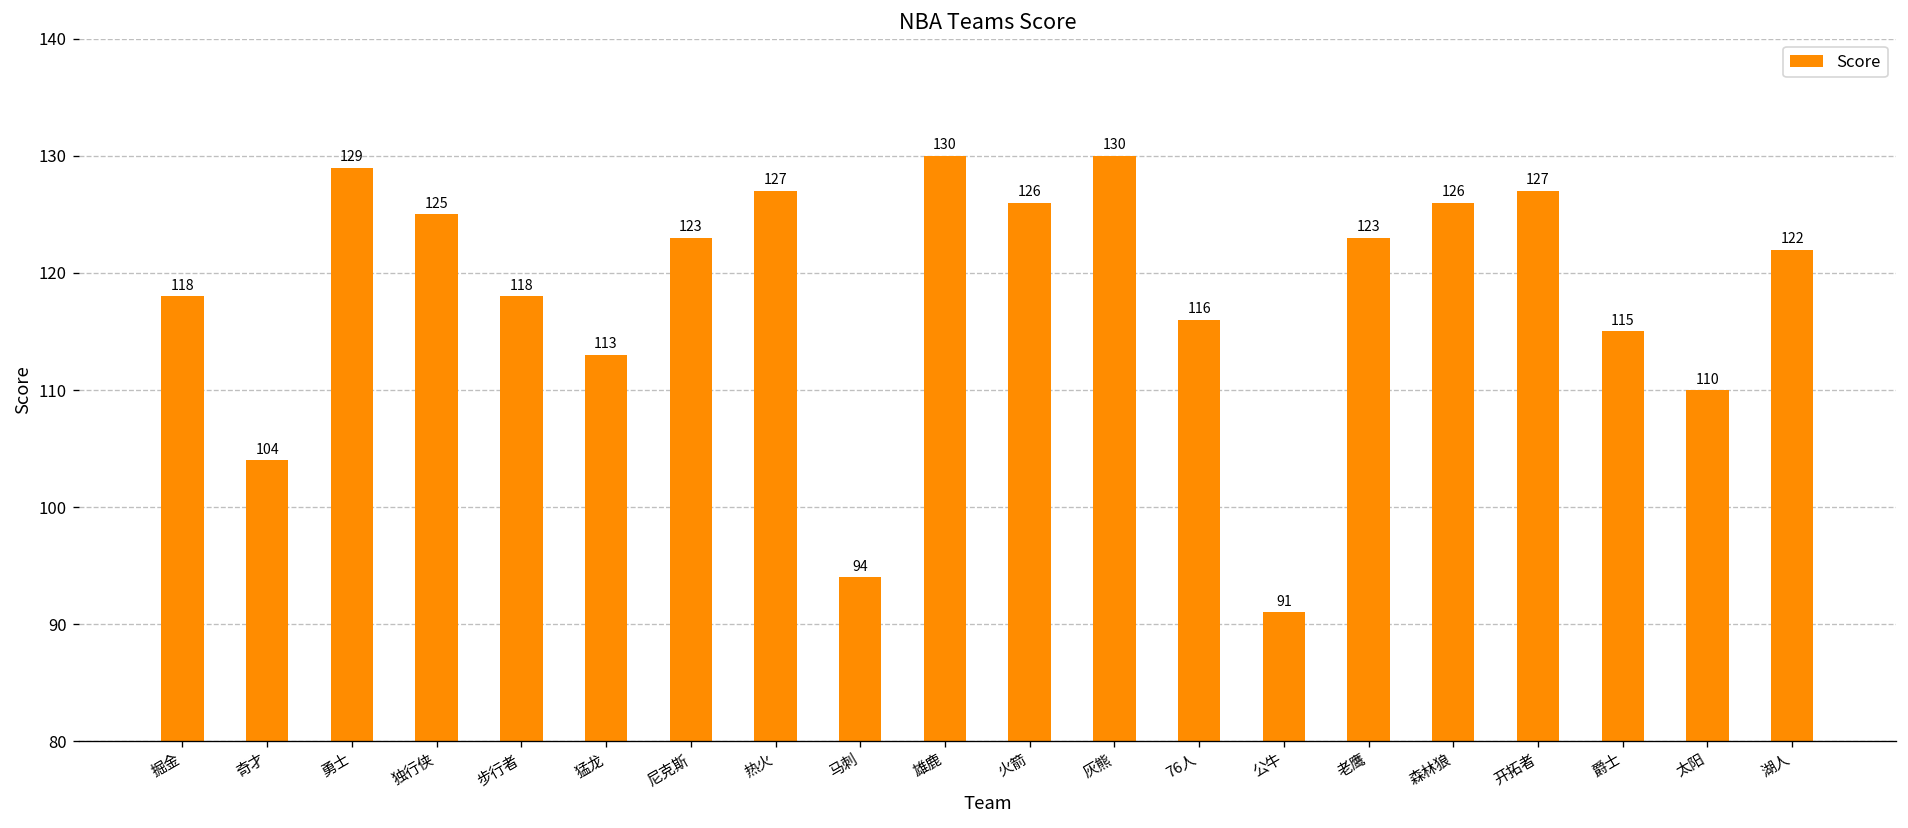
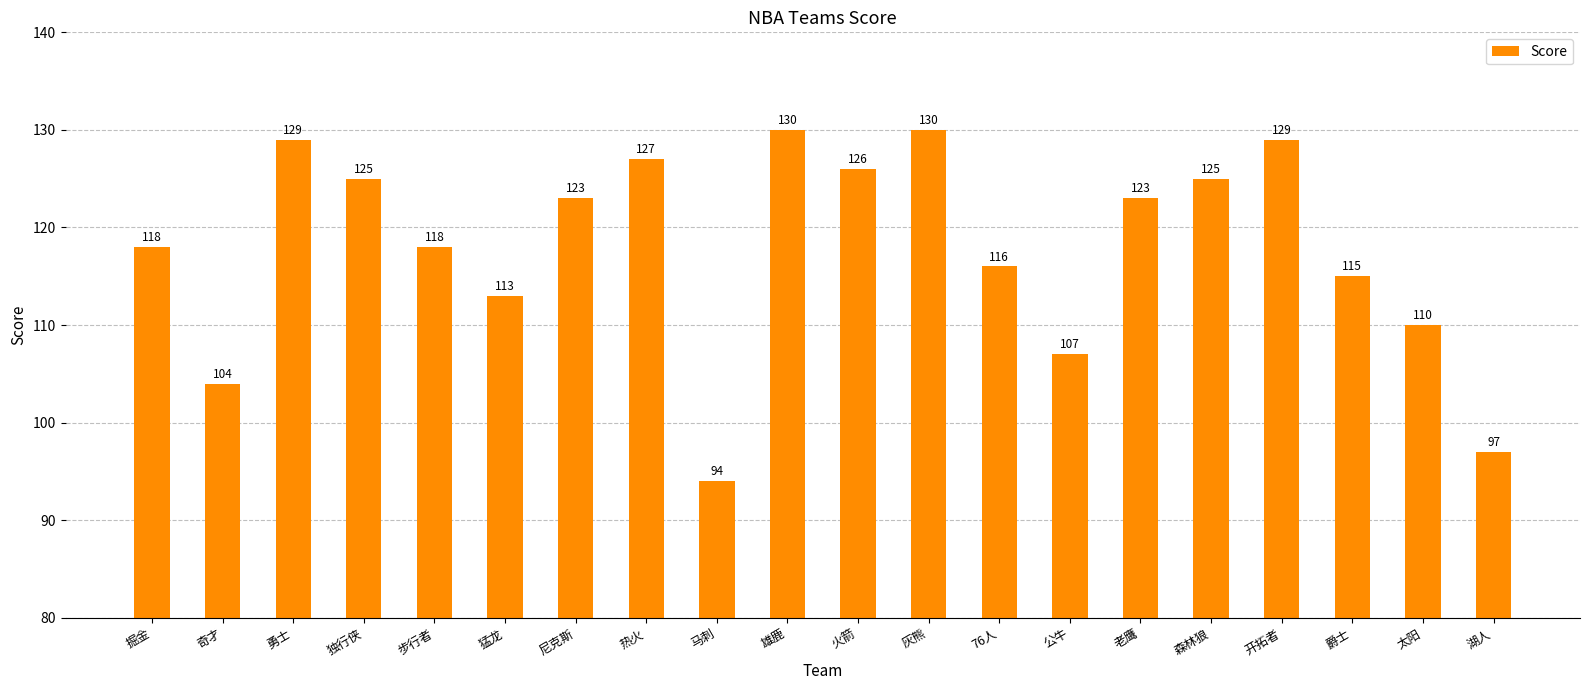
  {
    "掘金": 118,
    "奇才": 104,
    "勇士": 129,
    "独行侠": 125,
    "步行者": 118,
    "猛龙": 113,
    "尼克斯": 123,
    "热火": 127,
    "马刺": 94,
    "雄鹿": 130,
    "火箭": 126,
    "灰熊": 130,
    "76人": 116,
-   "公牛": 91,
+   "公牛": 107,
    "老鹰": 123,
-   "森林狼": 126,
-   "开拓者": 127,
+   "森林狼": 125,
+   "开拓者": 129,
    "爵士": 115,
    "太阳": 110,
-   "湖人": 122
+   "湖人": 97
  }
